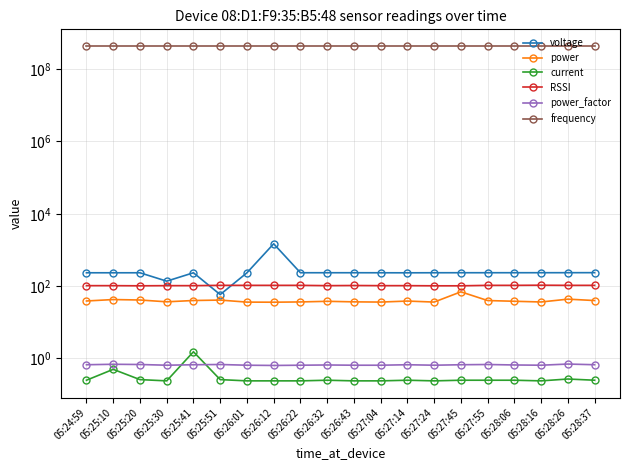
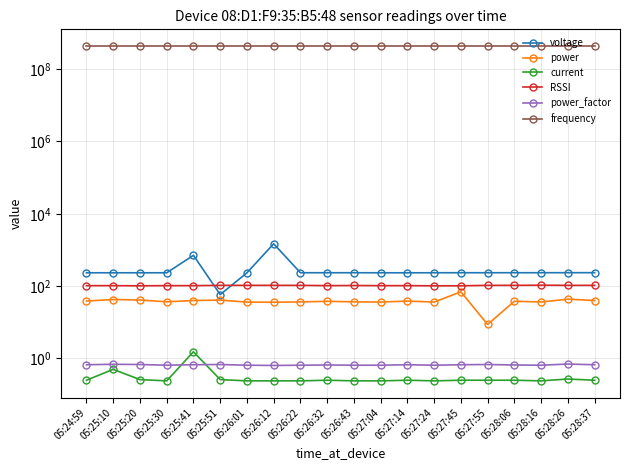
  {
    "voltage": {
      "05:24:59": 200,
      "05:25:10": 200,
      "05:25:20": 200,
-     "05:25:30": 140,
-     "05:25:41": 200,
+     "05:25:30": 200,
+     "05:25:41": 700,
      "05:25:51": 60,
      "05:26:01": 200,
      "05:26:12": 1500,
      "05:26:22": 200,
      "05:26:32": 200,
      "05:26:43": 200,
      "05:27:04": 200,
      "05:27:14": 200,
      "05:27:24": 200,
      "05:27:45": 200,
      "05:27:55": 200,
      "05:28:06": 200,
      "05:28:16": 200,
      "05:28:26": 200,
      "05:28:37": 200
    },
    "power": {
      "05:24:59": 40,
      "05:25:10": 40,
      "05:25:20": 40,
      "05:25:30": 40,
      "05:25:41": 40,
      "05:25:51": 40,
      "05:26:01": 40,
      "05:26:12": 40,
      "05:26:22": 40,
      "05:26:32": 40,
      "05:26:43": 40,
      "05:27:04": 40,
      "05:27:14": 40,
      "05:27:24": 40,
      "05:27:45": 70,
-     "05:27:55": 40,
+     "05:27:55": 9,
      "05:28:06": 40,
      "05:28:16": 40,
      "05:28:26": 40,
      "05:28:37": 40
    },
    "current": {
      "05:24:59": 0.3,
      "05:25:10": 0.5,
      "05:25:20": 0.3,
      "05:25:30": 0.2,
      "05:25:41": 1.5,
      "05:25:51": 0.3,
      "05:26:01": 0.2,
      "05:26:12": 0.2,
      "05:26:22": 0.2,
      "05:26:32": 0.3,
      "05:26:43": 0.2,
      "05:27:04": 0.2,
      "05:27:14": 0.3,
      "05:27:24": 0.2,
      "05:27:45": 0.3,
      "05:27:55": 0.3,
      "05:28:06": 0.3,
      "05:28:16": 0.2,
      "05:28:26": 0.3,
      "05:28:37": 0.3
    },
    "RSSI": {
      "05:24:59": 100,
      "05:25:10": 100,
      "05:25:20": 100,
      "05:25:30": 100,
      "05:25:41": 100,
      "05:25:51": 110,
      "05:26:01": 110,
      "05:26:12": 110,
      "05:26:22": 110,
      "05:26:32": 100,
      "05:26:43": 100,
      "05:27:04": 100,
      "05:27:14": 100,
      "05:27:24": 100,
      "05:27:45": 100,
      "05:27:55": 110,
      "05:28:06": 110,
      "05:28:16": 110,
      "05:28:26": 110,
      "05:28:37": 110
    },
    "power_factor": {
      "05:24:59": 0.7,
      "05:25:10": 0.7,
      "05:25:20": 0.7,
      "05:25:30": 0.7,
      "05:25:41": 0.7,
      "05:25:51": 0.7,
      "05:26:01": 0.7,
      "05:26:12": 0.6,
      "05:26:22": 0.7,
      "05:26:32": 0.7,
      "05:26:43": 0.7,
      "05:27:04": 0.7,
      "05:27:14": 0.7,
      "05:27:24": 0.7,
      "05:27:45": 0.7,
      "05:27:55": 0.7,
      "05:28:06": 0.7,
      "05:28:16": 0.7,
      "05:28:26": 0.7,
      "05:28:37": 0.7
    },
    "frequency": {
      "05:24:59": 400000000,
      "05:25:10": 400000000,
      "05:25:20": 400000000,
      "05:25:30": 400000000,
      "05:25:41": 400000000,
      "05:25:51": 400000000,
      "05:26:01": 400000000,
      "05:26:12": 400000000,
      "05:26:22": 400000000,
      "05:26:32": 400000000,
      "05:26:43": 400000000,
      "05:27:04": 400000000,
      "05:27:14": 400000000,
      "05:27:24": 400000000,
      "05:27:45": 400000000,
      "05:27:55": 400000000,
      "05:28:06": 400000000,
      "05:28:16": 400000000,
      "05:28:26": 400000000,
      "05:28:37": 400000000
    }
  }
